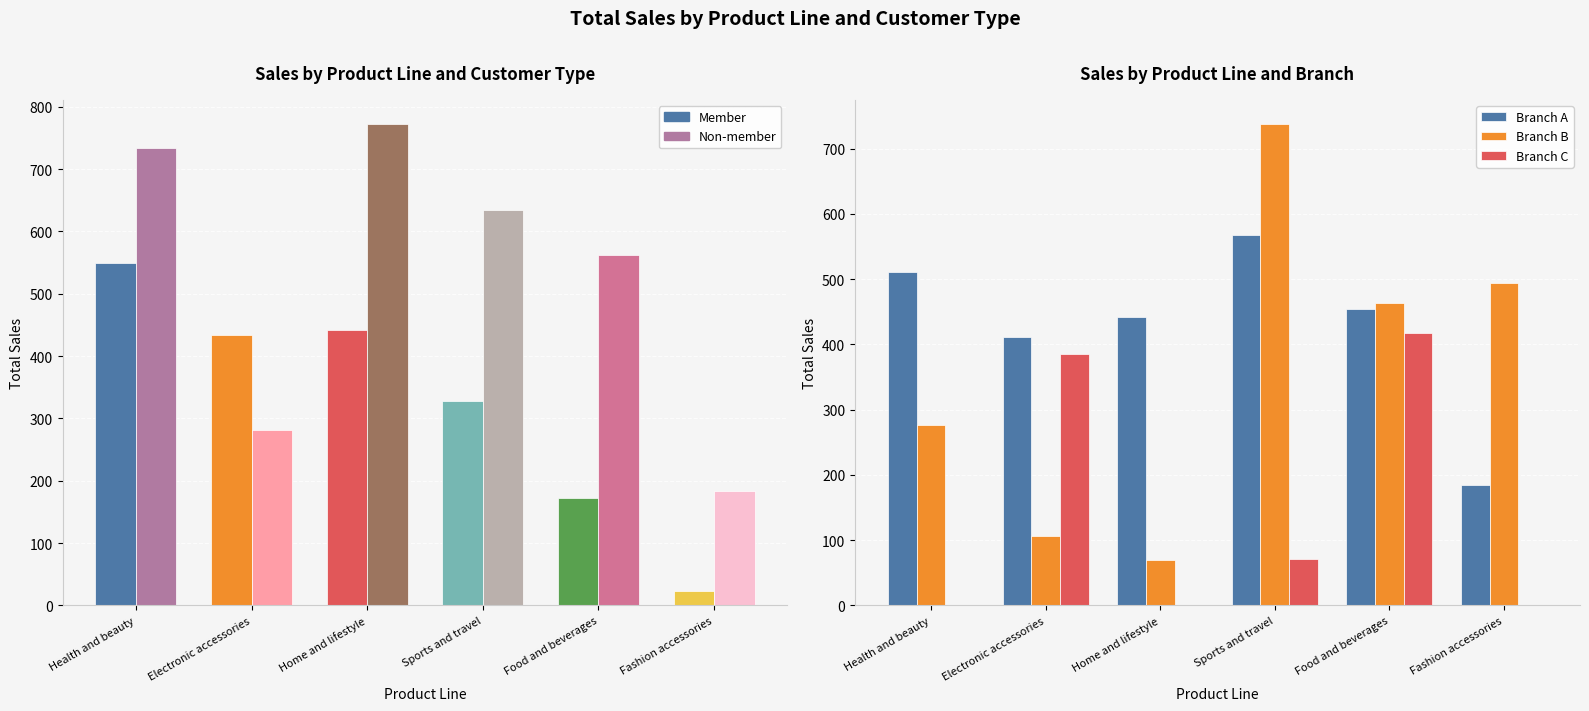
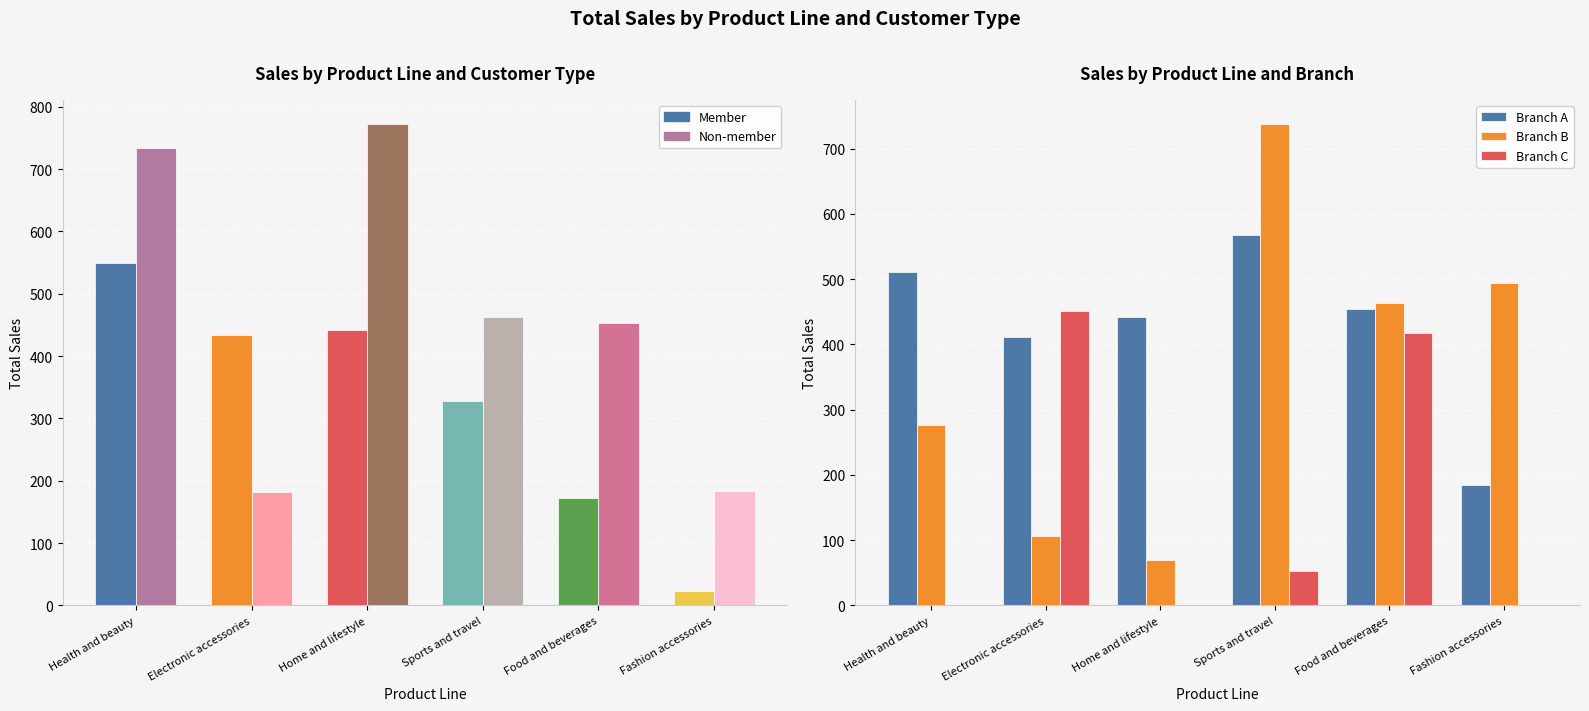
  {
    "Sales by Product Line and Customer Type": {
      "Member": {
        "Health and beauty": 550,
        "Electronic accessories": 430,
        "Home and lifestyle": 440,
        "Sports and travel": 330,
        "Food and beverages": 170,
        "Fashion accessories": 20
      },
      "Non-member": {
        "Health and beauty": 730,
-       "Electronic accessories": 280,
+       "Electronic accessories": 180,
        "Home and lifestyle": 770,
-       "Sports and travel": 630,
-       "Food and beverages": 560,
+       "Sports and travel": 460,
+       "Food and beverages": 450,
        "Fashion accessories": 180
      }
    },
    "Sales by Product Line and Branch": {
      "Branch A": {
        "Health and beauty": 510,
        "Electronic accessories": 410,
        "Home and lifestyle": 440,
        "Sports and travel": 570,
        "Food and beverages": 450,
        "Fashion accessories": 180
      },
      "Branch B": {
        "Health and beauty": 280,
        "Electronic accessories": 110,
        "Home and lifestyle": 70,
        "Sports and travel": 740,
        "Food and beverages": 460,
        "Fashion accessories": 490
      },
      "Branch C": {
        "Health and beauty": 0,
-       "Electronic accessories": 380,
+       "Electronic accessories": 450,
        "Home and lifestyle": 0,
-       "Sports and travel": 70,
+       "Sports and travel": 50,
        "Food and beverages": 420,
        "Fashion accessories": 0
      }
    }
  }
